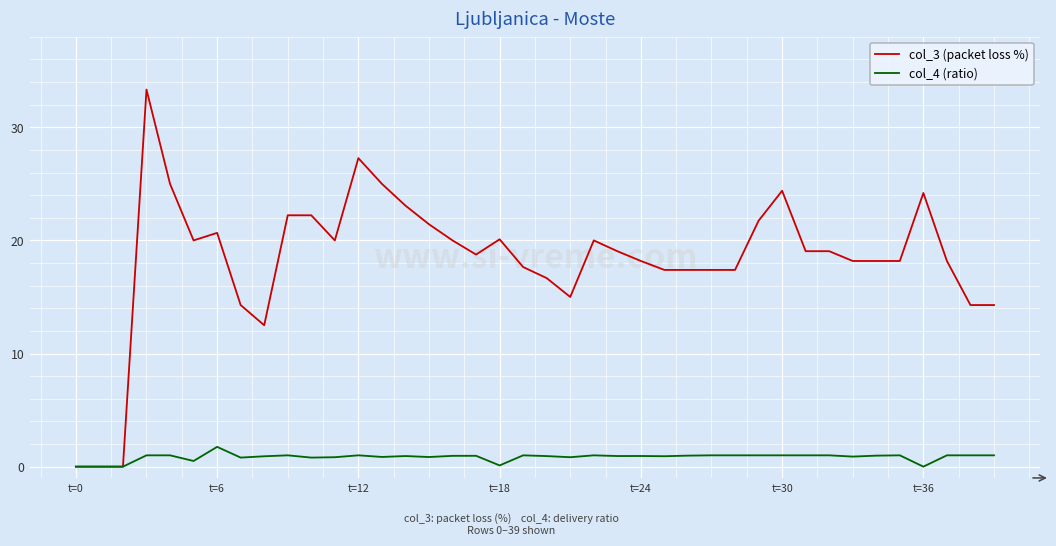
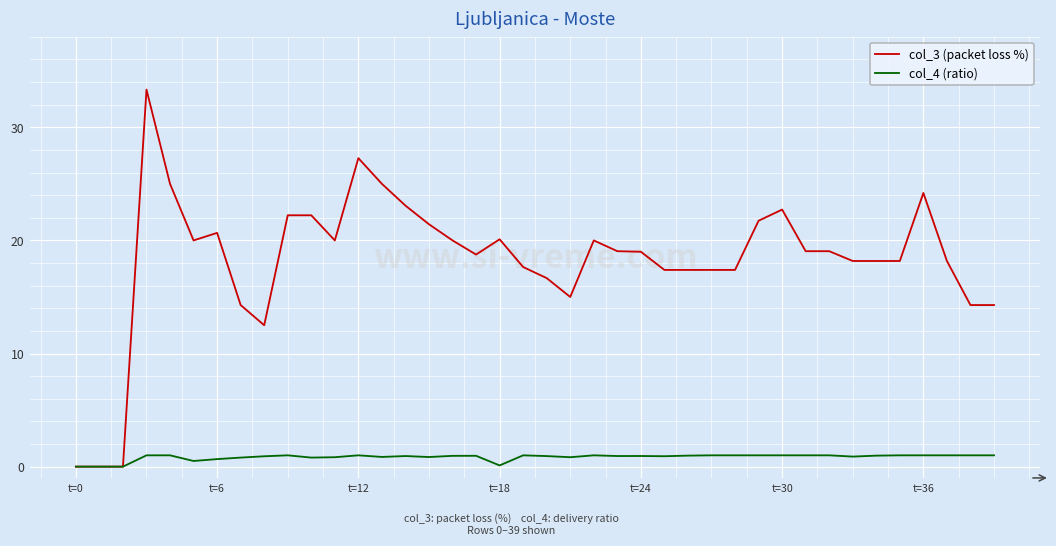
  {
    "col_3 (packet loss %)": {
      "t=6": 20.7,
      "t=12": 27.3,
      "t=18": 20.1,
-     "t=24": 18.2,
-     "t=30": 24.4,
+     "t=24": 19.0,
+     "t=30": 22.7,
      "t=36": 24.2
    },
    "col_4 (ratio)": {
-     "t=6": 1.7,
+     "t=6": 0.7,
      "t=12": 1.0,
      "t=18": 0.1,
      "t=24": 0.9,
      "t=30": 1.0,
-     "t=36": 0
+     "t=36": 1
    }
  }
